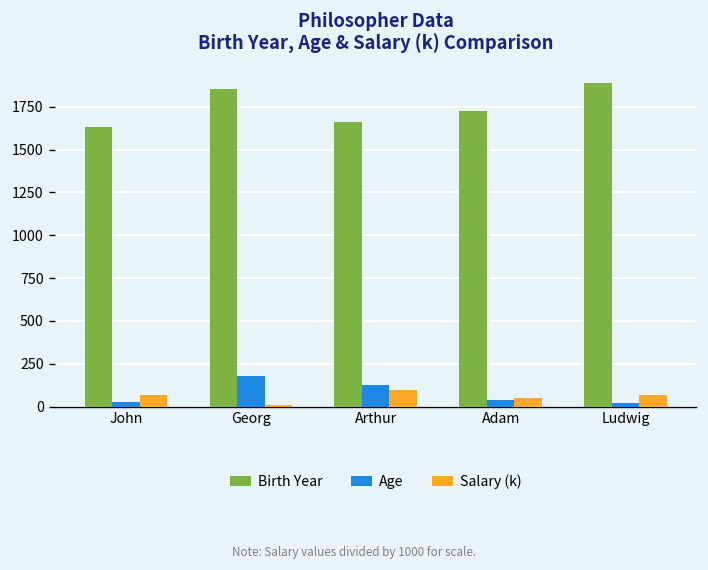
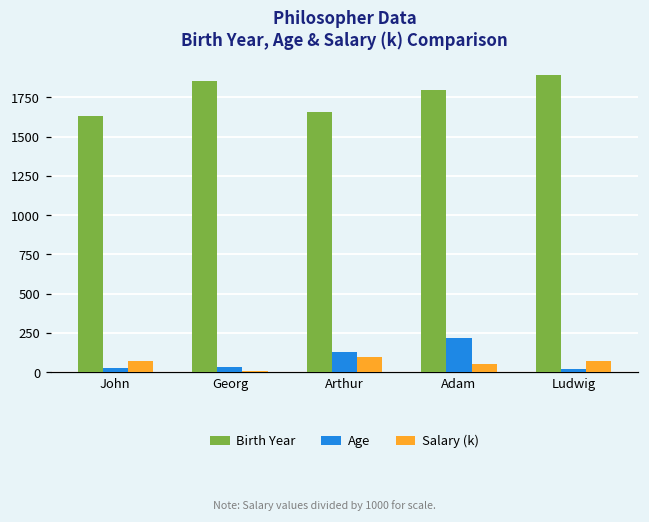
  {
    "Birth Year": {
      "John": 1630,
      "Georg": 1860,
      "Arthur": 1660,
-     "Adam": 1720,
+     "Adam": 1800,
      "Ludwig": 1890
    },
    "Age": {
      "John": 30,
-     "Georg": 180,
+     "Georg": 30,
      "Arthur": 130,
-     "Adam": 40,
+     "Adam": 220,
      "Ludwig": 20
    },
    "Salary (k)": {
      "John": 70,
      "Arthur": 100,
      "Adam": 50,
      "Ludwig": 70
    }
  }
